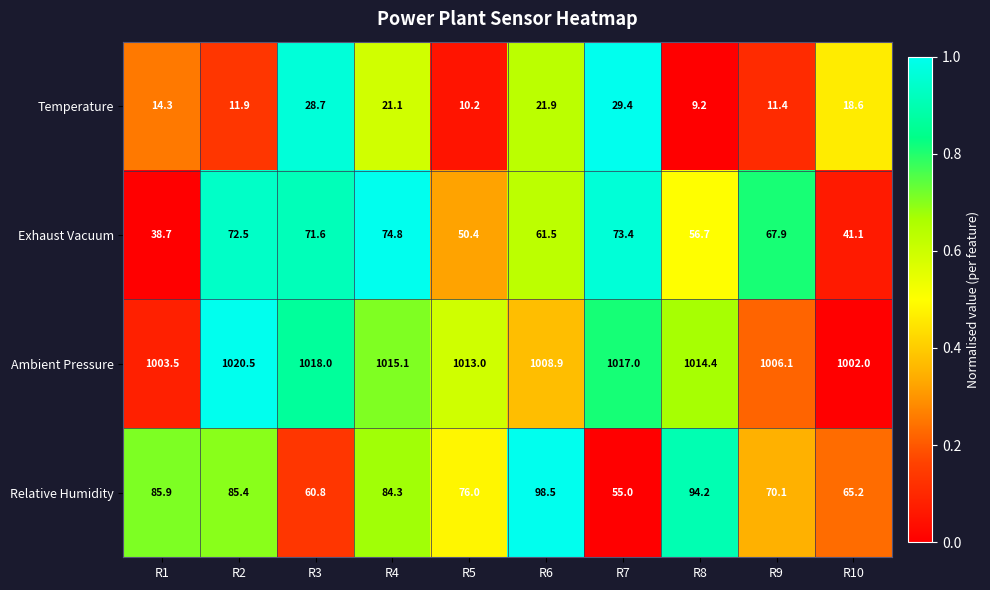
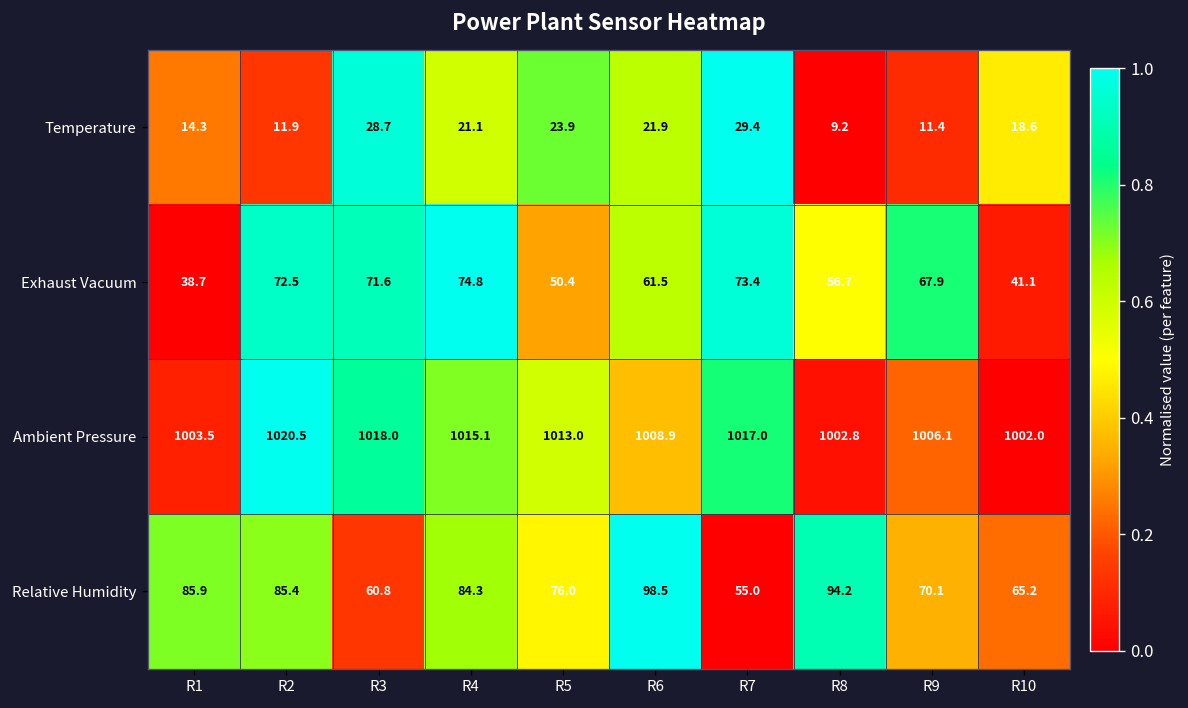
  {
    "Temperature": {
      "R1": 14.3,
      "R2": 11.9,
      "R3": 28.7,
      "R4": 21.1,
-     "R5": 10.2,
+     "R5": 23.9,
      "R6": 21.9,
      "R7": 29.4,
      "R8": 9.2,
      "R9": 11.4,
      "R10": 18.6
    },
    "Exhaust Vacuum": {
      "R1": 38.7,
      "R2": 72.5,
      "R3": 71.6,
      "R4": 74.8,
      "R5": 50.4,
      "R6": 61.5,
      "R7": 73.4,
      "R8": 56.7,
      "R9": 67.9,
      "R10": 41.1
    },
    "Ambient Pressure": {
      "R1": 1003.5,
      "R2": 1020.5,
      "R3": 1018.0,
      "R4": 1015.1,
      "R5": 1013.0,
      "R6": 1008.9,
      "R7": 1017.0,
-     "R8": 1014.4,
+     "R8": 1002.8,
      "R9": 1006.1,
      "R10": 1002.0
    },
    "Relative Humidity": {
      "R1": 85.9,
      "R2": 85.4,
      "R3": 60.8,
      "R4": 84.3,
      "R5": 76.0,
      "R6": 98.5,
      "R7": 55.0,
      "R8": 94.2,
      "R9": 70.1,
      "R10": 65.2
    }
  }
